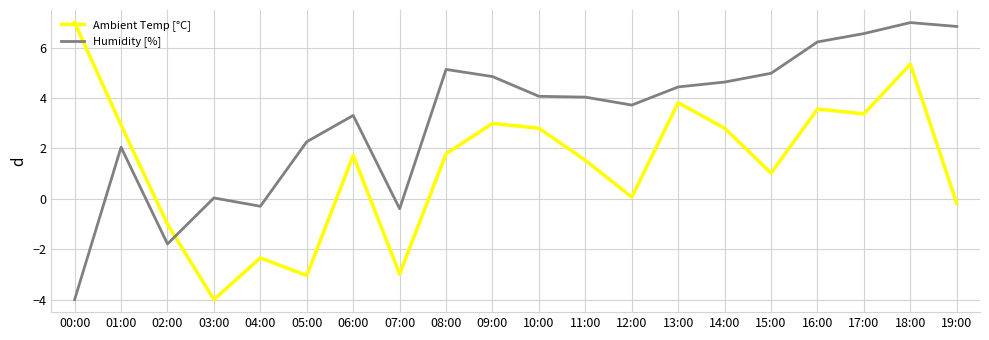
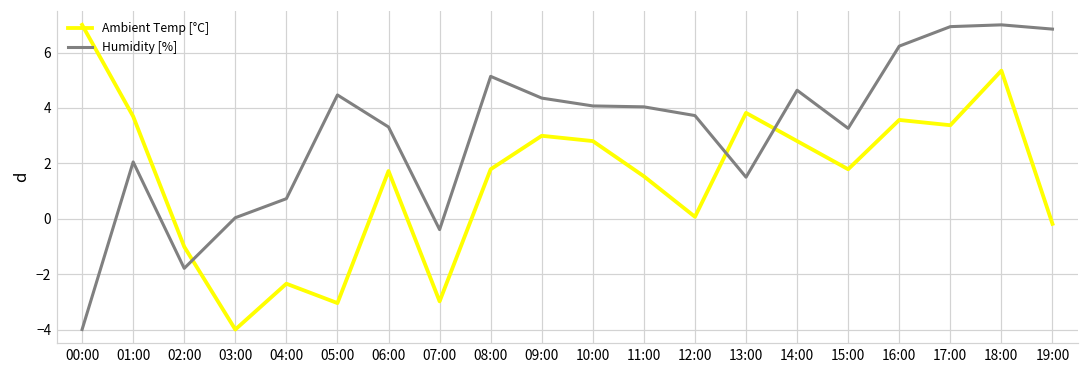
  {
    "Ambient Temp [°C]": {
      "00:00": 7.0,
-     "01:00": 2.9,
+     "01:00": 3.7,
      "02:00": -1.0,
      "03:00": -4.0,
      "04:00": -2.3,
      "05:00": -3.0,
      "06:00": 1.7,
      "07:00": -3.0,
      "08:00": 1.8,
      "09:00": 3.0,
      "10:00": 2.8,
      "11:00": 1.5,
      "12:00": 0.1,
      "13:00": 3.8,
      "14:00": 2.8,
-     "15:00": 1.0,
+     "15:00": 1.8,
      "16:00": 3.6,
      "17:00": 3.4,
      "18:00": 5.3,
      "19:00": -0.2
    },
    "Humidity [%]": {
      "00:00": -4.0,
      "01:00": 2.1,
      "02:00": -1.8,
      "03:00": 0.0,
-     "04:00": -0.3,
-     "05:00": 2.3,
+     "04:00": 0.7,
+     "05:00": 4.5,
      "06:00": 3.3,
      "07:00": -0.4,
      "08:00": 5.1,
-     "09:00": 4.9,
+     "09:00": 4.4,
      "10:00": 4.1,
      "11:00": 4.0,
      "12:00": 3.7,
-     "13:00": 4.4,
+     "13:00": 1.5,
      "14:00": 4.6,
-     "15:00": 5.0,
+     "15:00": 3.3,
      "16:00": 6.2,
-     "17:00": 6.6,
+     "17:00": 6.9,
      "18:00": 7.0,
      "19:00": 6.8
    }
  }
